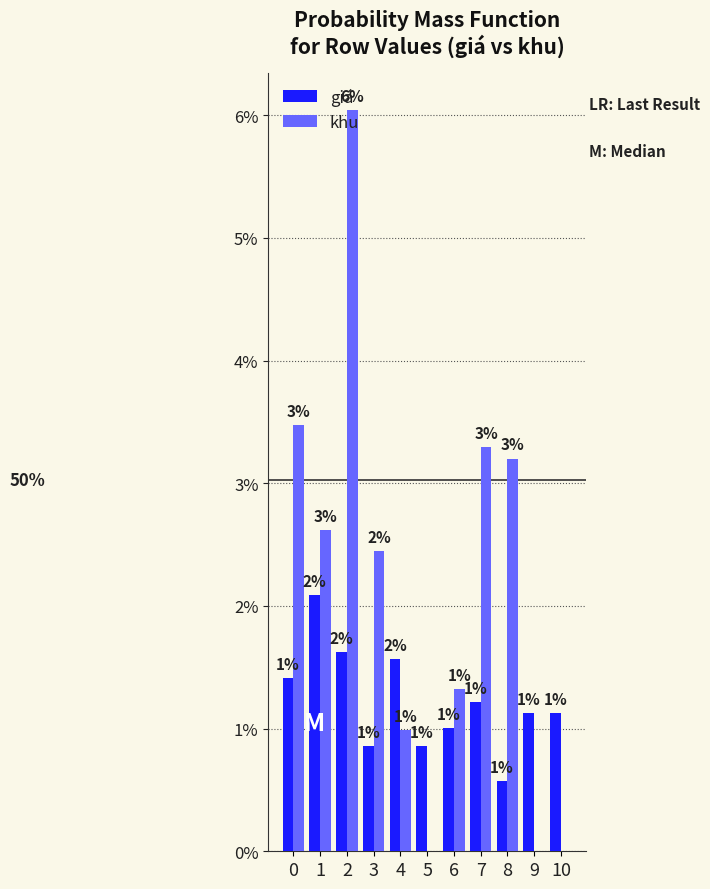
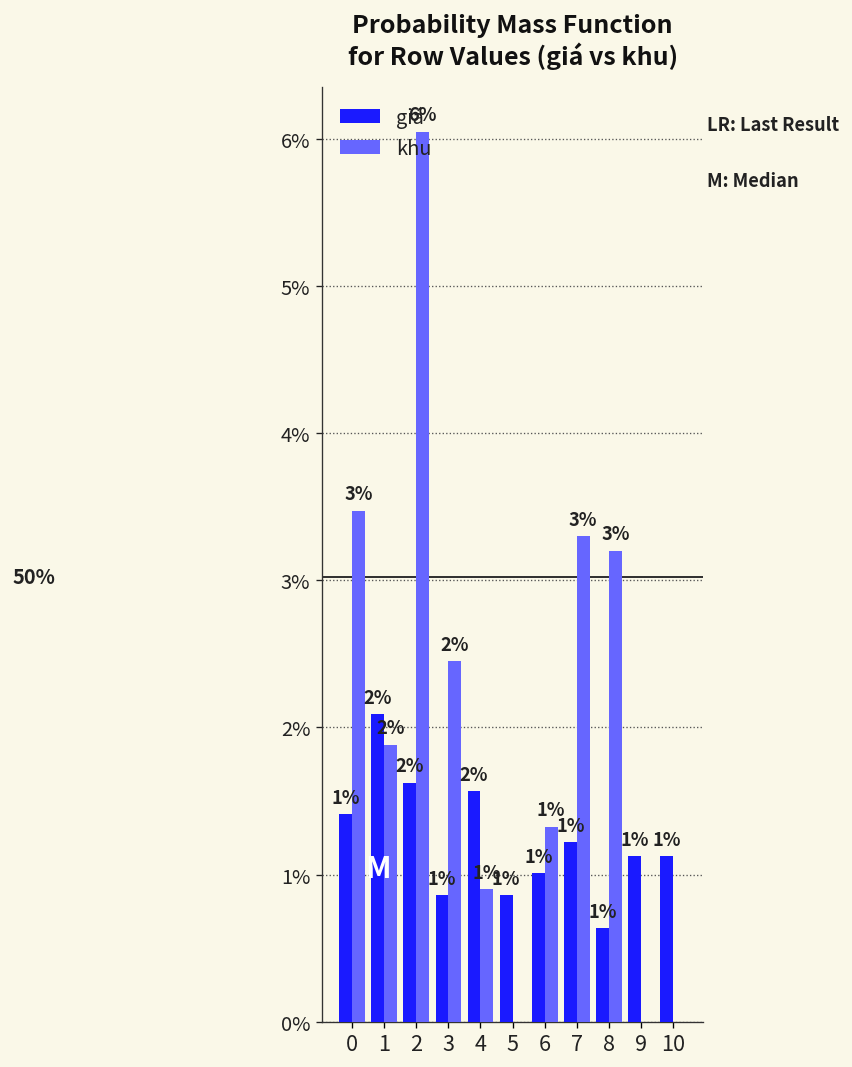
  {
    "giá": {
-     "8": "0.57%"
+     "8": "0.64%"
    },
    "khu": {
      "0": "3%",
-     "1": "3%",
+     "1": "2%",
      "2": "6%",
      "3": "2%",
-     "4": "0.99%",
+     "4": "0.90%",
      "6": "1%",
      "7": "3%",
      "8": "3%"
    }
  }
